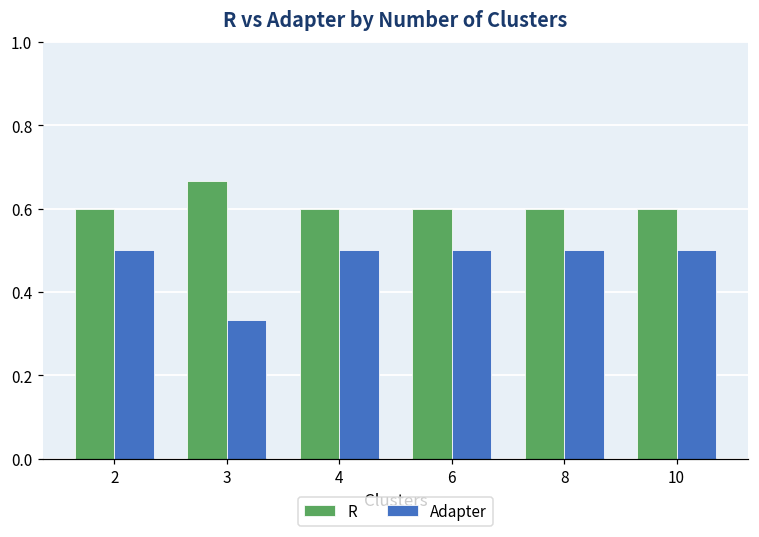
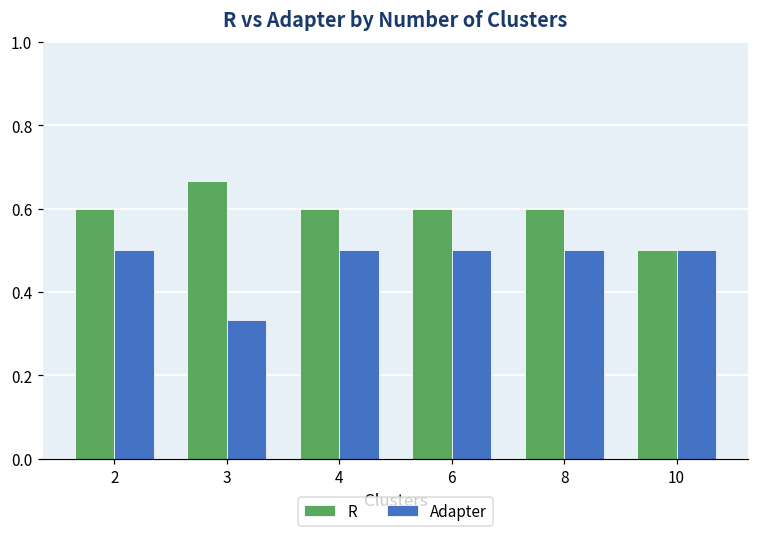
  {
    "R": {
      "2": 0.6,
      "3": 0.67,
      "4": 0.6,
      "6": 0.6,
      "8": 0.6,
-     "10": 0.6
+     "10": 0.5
    },
    "Adapter": {
      "2": 0.5,
      "3": 0.33,
      "4": 0.5,
      "6": 0.5,
      "8": 0.5,
      "10": 0.5
    }
  }
